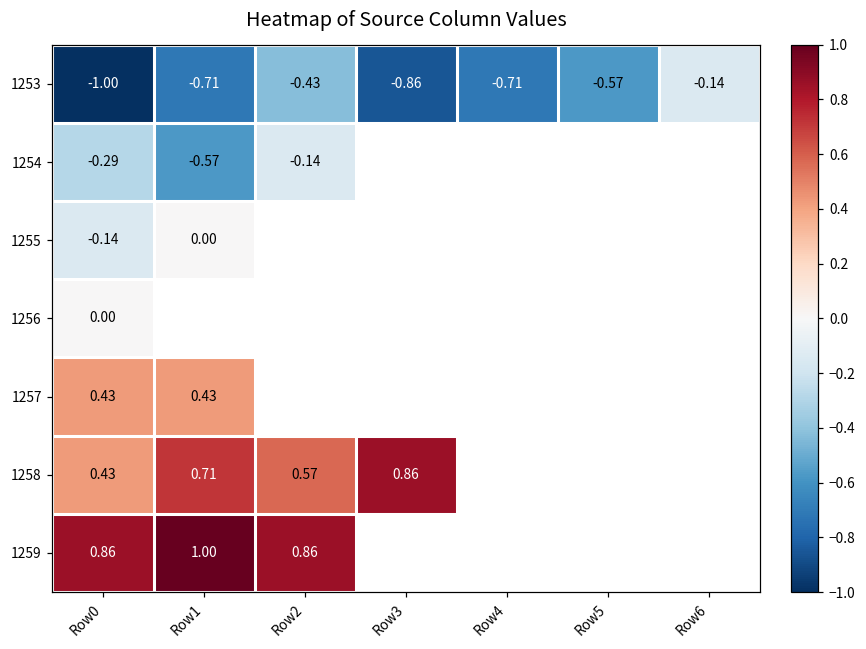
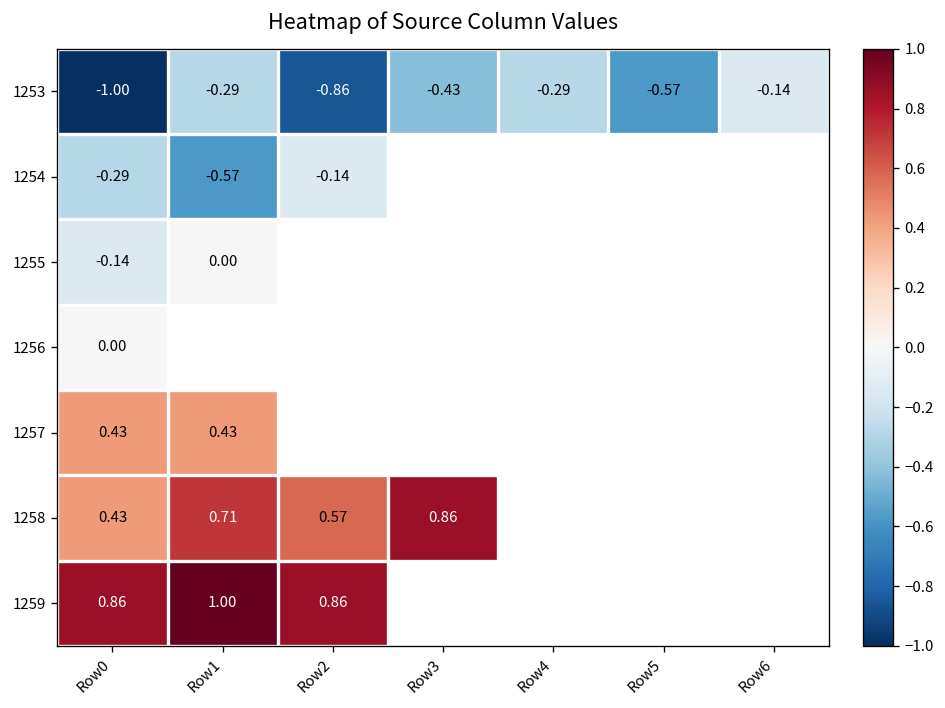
  {
    "1253": {
      "Row0": -1.00,
-     "Row1": -0.71,
-     "Row2": -0.43,
-     "Row3": -0.86,
-     "Row4": -0.71,
+     "Row1": -0.29,
+     "Row2": -0.86,
+     "Row3": -0.43,
+     "Row4": -0.29,
      "Row5": -0.57,
      "Row6": -0.14
    },
    "1254": {
      "Row0": -0.29,
      "Row1": -0.57,
      "Row2": -0.14
    },
    "1255": {
      "Row0": -0.14,
      "Row1": 0.00
    },
    "1256": {
      "Row0": 0.00
    },
    "1257": {
      "Row0": 0.43,
      "Row1": 0.43
    },
    "1258": {
      "Row0": 0.43,
      "Row1": 0.71,
      "Row2": 0.57,
      "Row3": 0.86
    },
    "1259": {
      "Row0": 0.86,
      "Row1": 1.00,
      "Row2": 0.86
    }
  }
